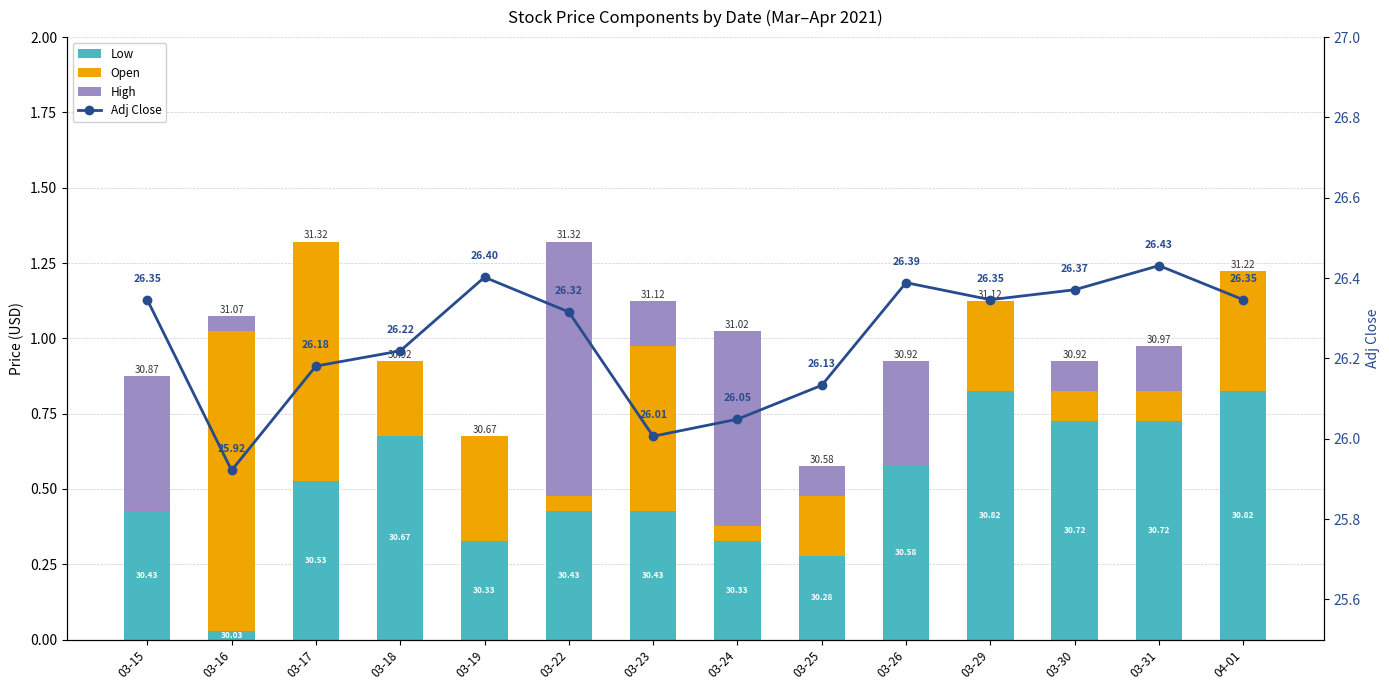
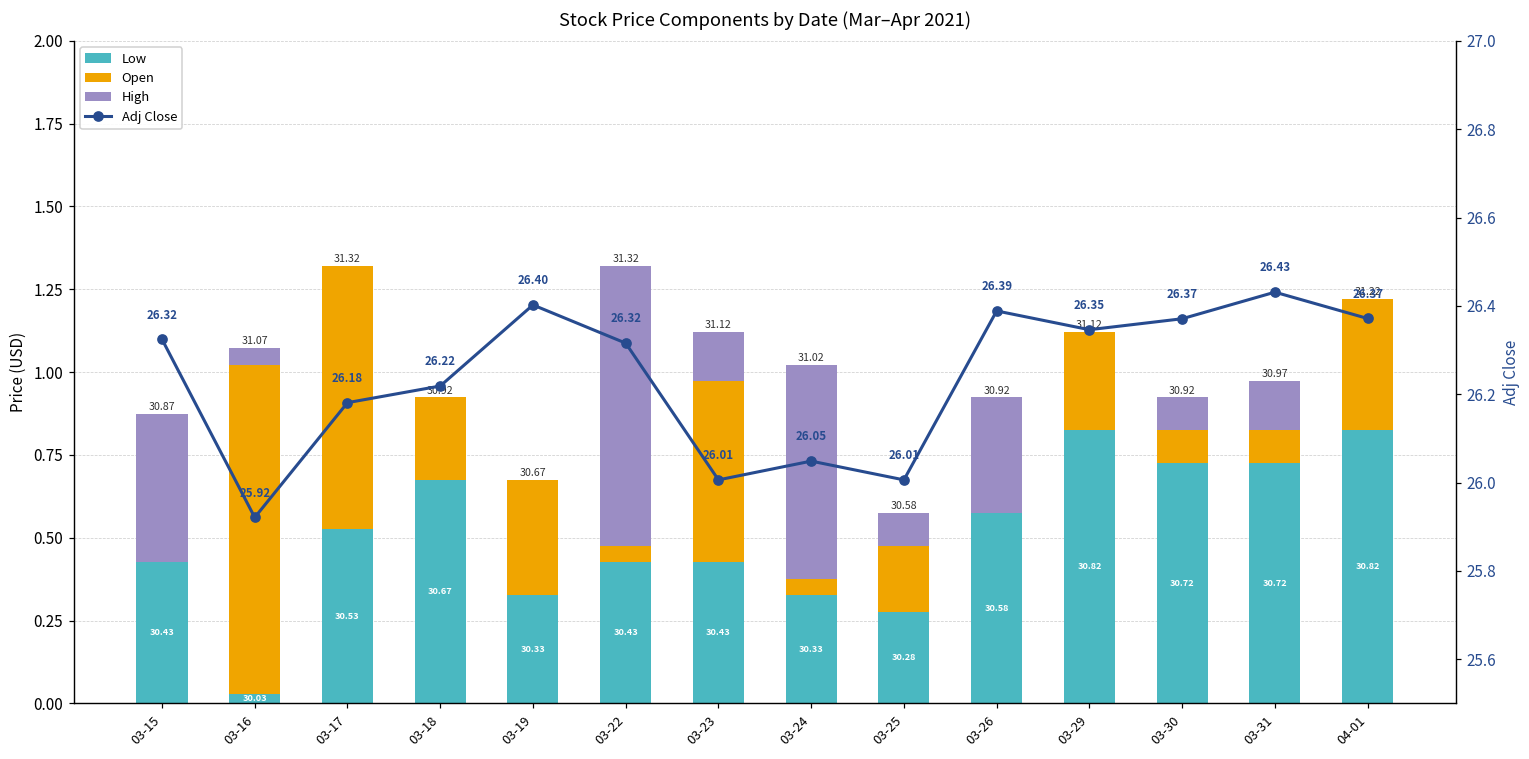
  {
    "Adj Close": {
-     "03-15": 26.35,
+     "03-15": 26.32,
      "03-16": 25.92,
      "03-17": 26.18,
      "03-18": 26.22,
      "03-19": 26.40,
      "03-22": 26.32,
      "03-23": 26.01,
      "03-24": 26.05,
-     "03-25": 26.13,
+     "03-25": 26.01,
      "03-26": 26.39,
      "03-29": 26.35,
      "03-30": 26.37,
      "03-31": 26.43,
-     "04-01": 26.35
+     "04-01": 26.37
    }
  }
